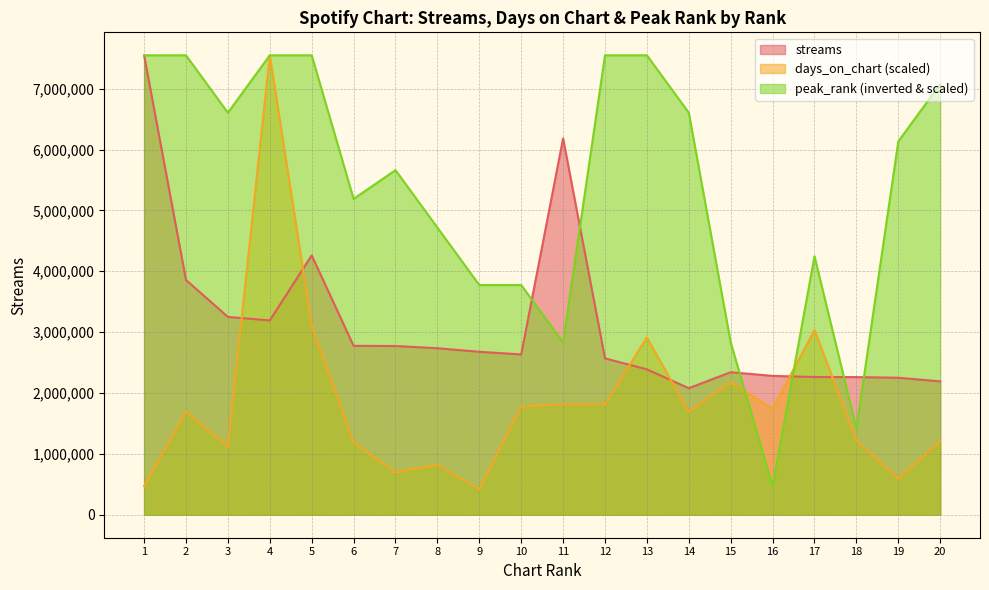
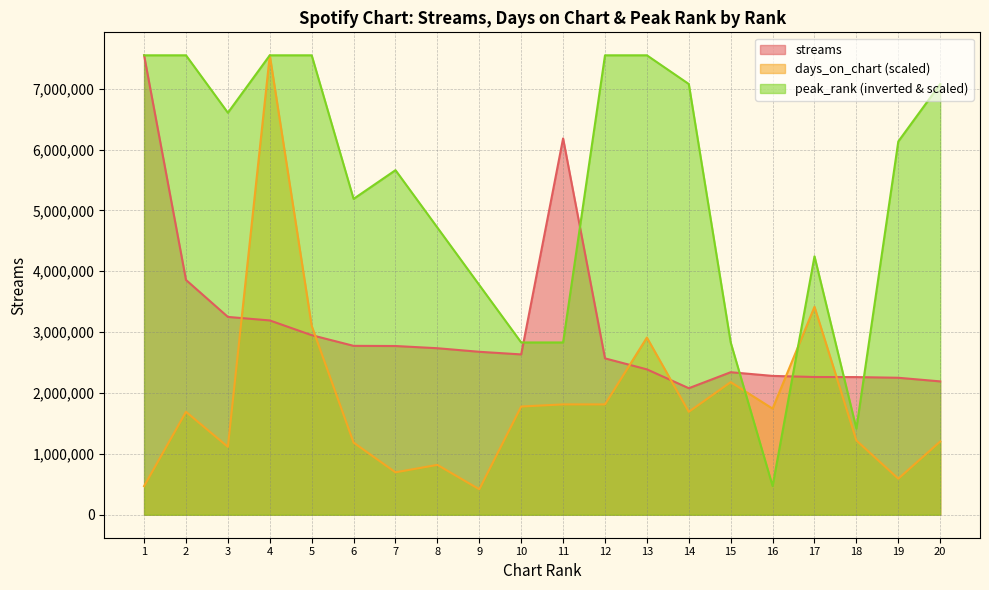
  {
    "streams": {
      "2": "3,900,000",
      "3": "3,300,000",
      "4": "3,200,000",
-     "5": "4,300,000",
+     "5": "3,000,000",
      "6": "2,800,000",
      "7": "2,800,000",
      "8": "2,700,000",
      "9": "2,700,000",
      "10": "2,600,000",
      "11": "6,200,000",
      "12": "2,600,000",
      "13": "2,400,000",
      "14": "2,100,000",
      "15": "2,300,000",
      "16": "2,300,000",
      "17": "2,300,000",
      "18": "2,300,000",
      "19": "2,300,000",
      "20": "2,200,000"
    },
    "days_on_chart (scaled)": {
      "1": "500,000",
      "2": "1,700,000",
      "3": "1,100,000",
      "5": "3,100,000",
      "6": "1,200,000",
      "7": "700,000",
      "8": "800,000",
      "9": "400,000",
      "10": "1,800,000",
      "11": "1,800,000",
      "12": "1,800,000",
      "13": "2,900,000",
      "14": "1,700,000",
      "15": "2,200,000",
      "16": "1,700,000",
-     "17": "3,000,000",
+     "17": "3,400,000",
      "18": "1,200,000",
      "19": "600,000",
      "20": "1,200,000"
    },
    "peak_rank (inverted & scaled)": {
      "2": "7,500,000",
      "3": "6,600,000",
      "5": "7,500,000",
      "6": "5,200,000",
      "7": "5,700,000",
      "8": "4,700,000",
      "9": "3,800,000",
-     "10": "3,800,000",
+     "10": "2,800,000",
      "11": "2,800,000",
      "12": "7,500,000",
      "13": "7,500,000",
-     "14": "6,600,000",
+     "14": "7,100,000",
      "15": "2,800,000",
      "16": "500,000",
      "17": "4,200,000",
      "18": "1,400,000",
      "19": "6,100,000"
    }
  }
